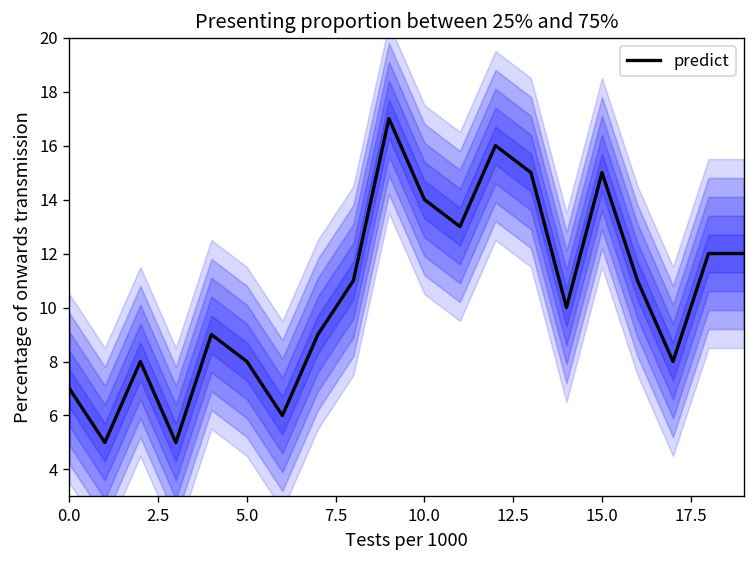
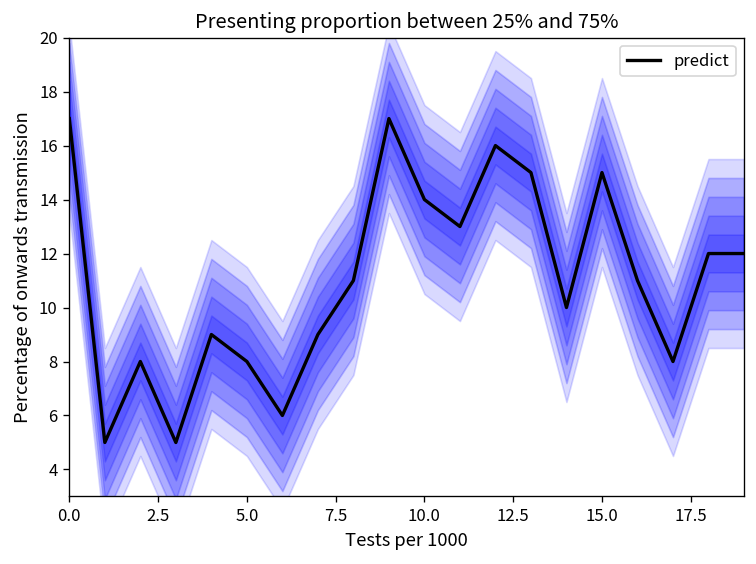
  {
    "predict": {
-     "0.0": 7,
+     "0.0": 17,
      "5.0": 8,
      "10.0": 14,
      "15.0": 15
    }
  }
